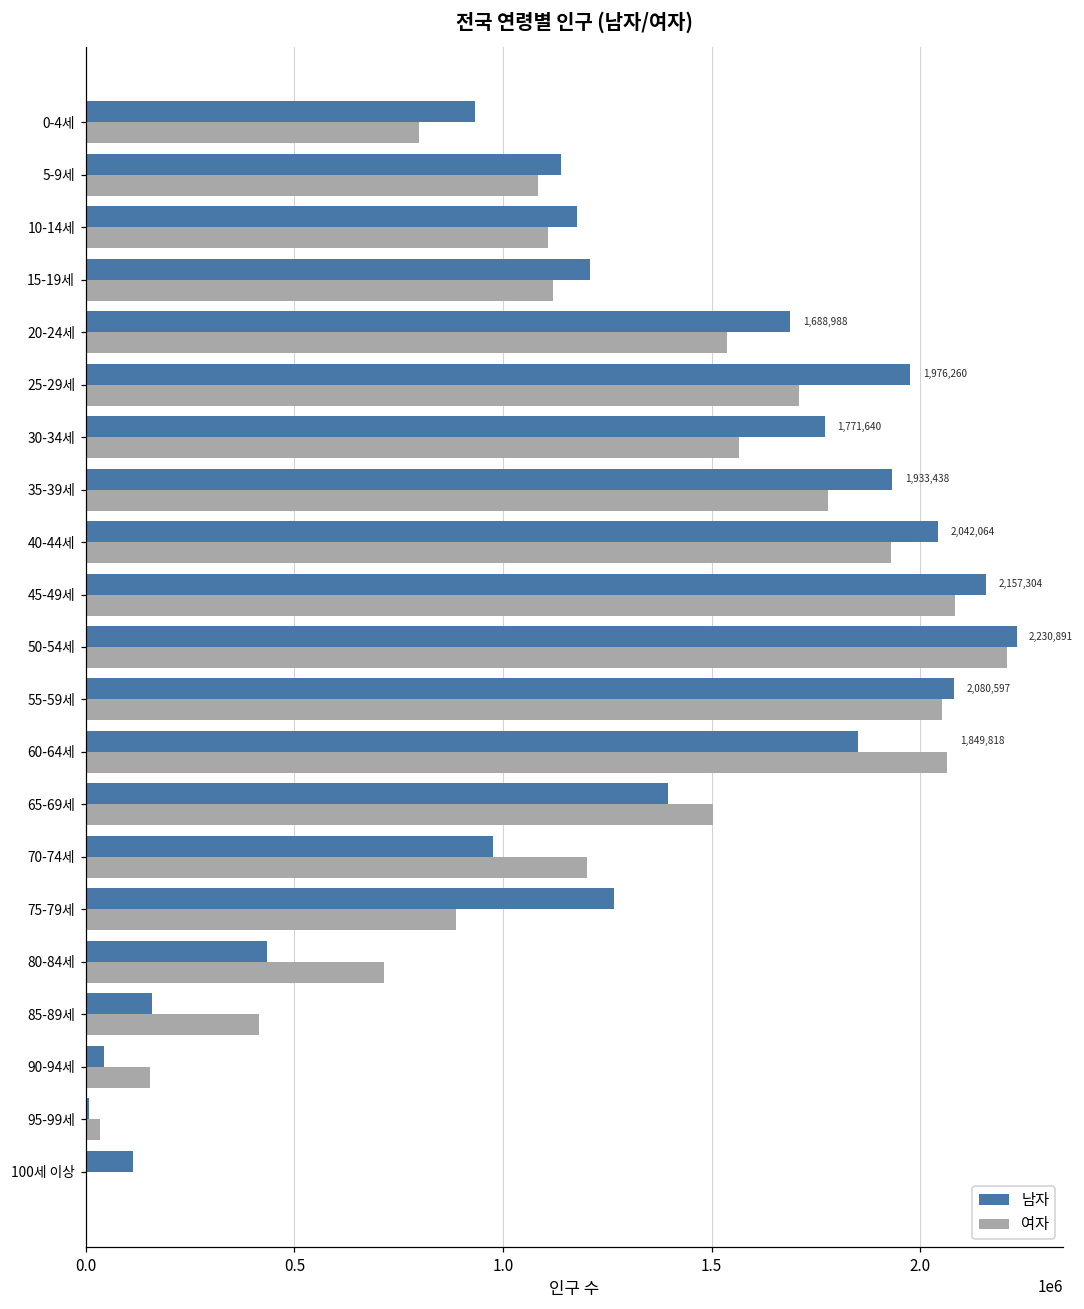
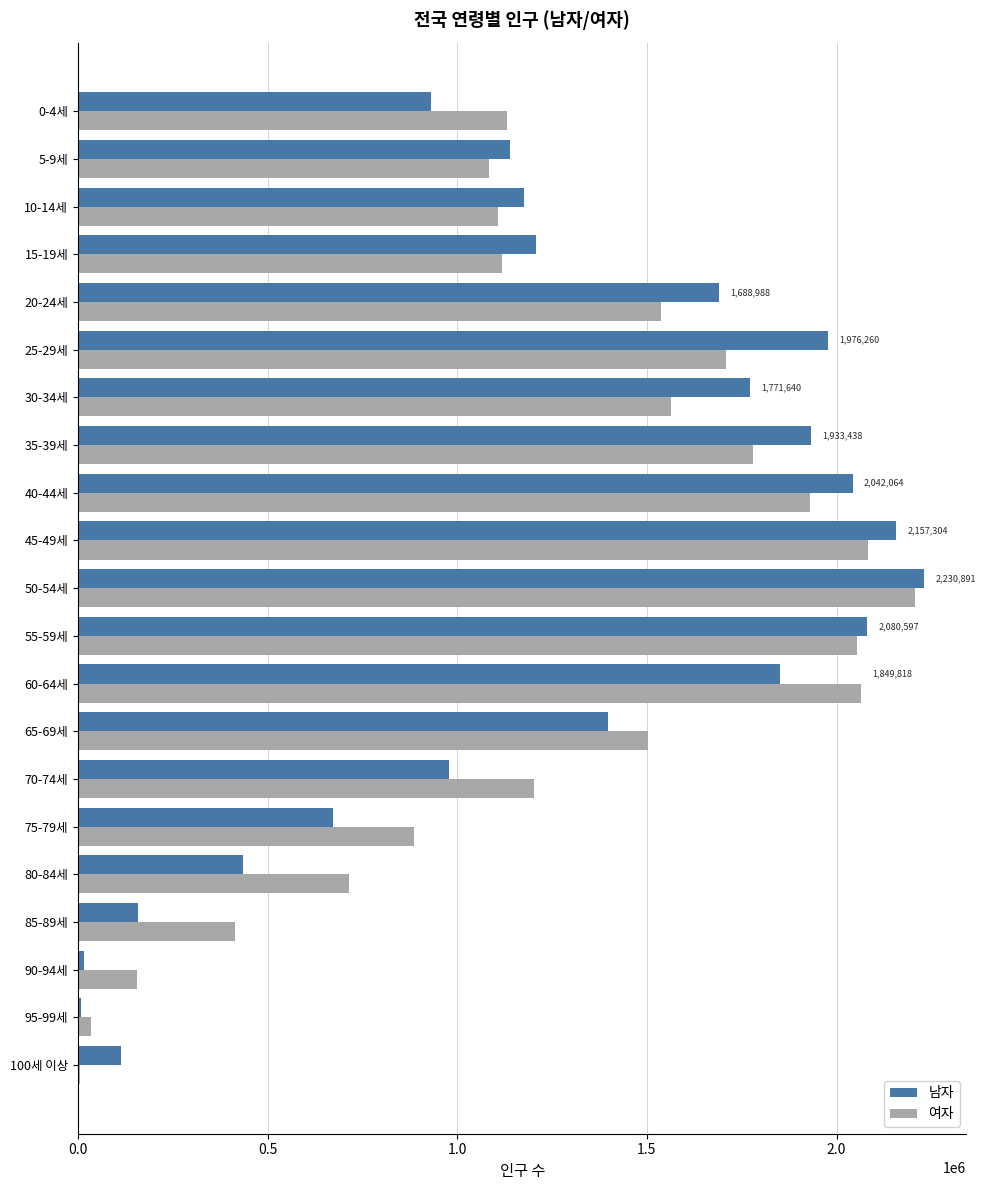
  {
    "남자": {
      "0-4세": 930000,
      "5-9세": 1140000,
      "10-14세": 1180000,
      "15-19세": 1210000,
      "60-64세": 1850000,
      "65-69세": 1400000,
      "70-74세": 980000,
-     "75-79세": 1270000,
+     "75-79세": 670000,
      "80-84세": 430000,
      "85-89세": 160000,
-     "90-94세": 40000,
+     "90-94세": 20000,
      "95-99세": 10000,
      "100세 이상": 110000
    },
    "여자": {
-     "0-4세": 800000,
+     "0-4세": 1130000,
      "5-9세": 1080000,
      "10-14세": 1110000,
      "15-19세": 1120000,
      "20-24세": 1540000,
      "25-29세": 1710000,
      "30-34세": 1560000,
      "35-39세": 1780000,
      "40-44세": 1930000,
      "45-49세": 2080000,
      "50-54세": 2210000,
      "55-59세": 2050000,
      "65-69세": 1500000,
      "70-74세": 1200000,
      "75-79세": 890000,
      "80-84세": 710000,
      "85-89세": 410000,
      "90-94세": 150000,
      "95-99세": 30000
    }
  }
